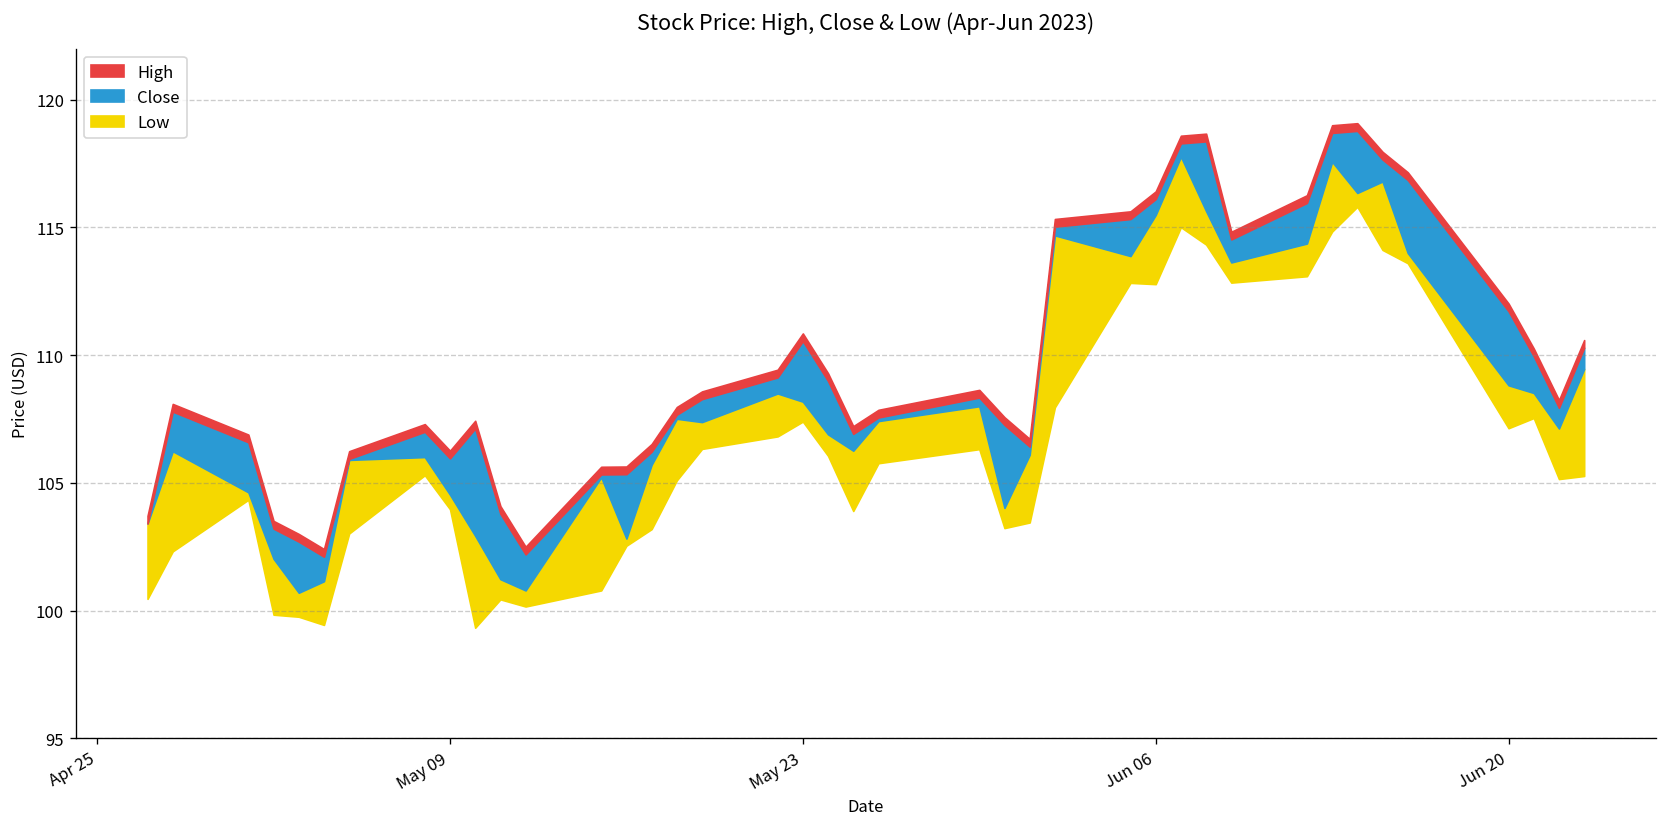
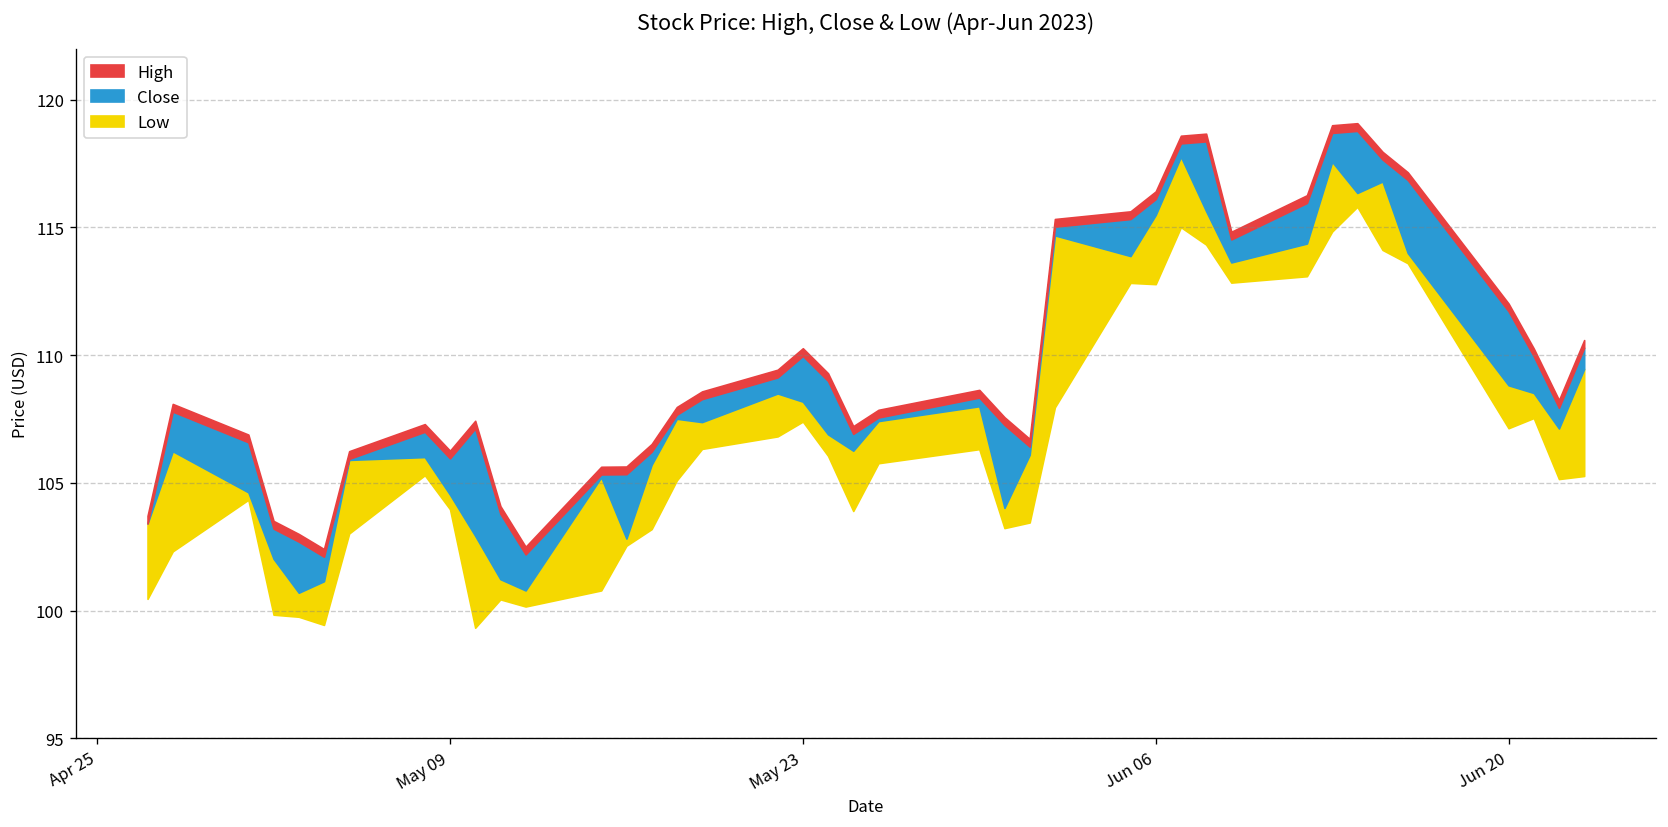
  {
    "Close": {
      "May 09": 106.0,
-     "May 23": 110.6,
+     "May 23": 110.0,
      "Jun 06": 116.1,
      "Jun 20": 111.7
    },
    "High": {
      "May 09": 0.3,
      "May 23": 0.3,
      "Jun 06": 0.3,
      "Jun 20": 0.3
    }
  }
